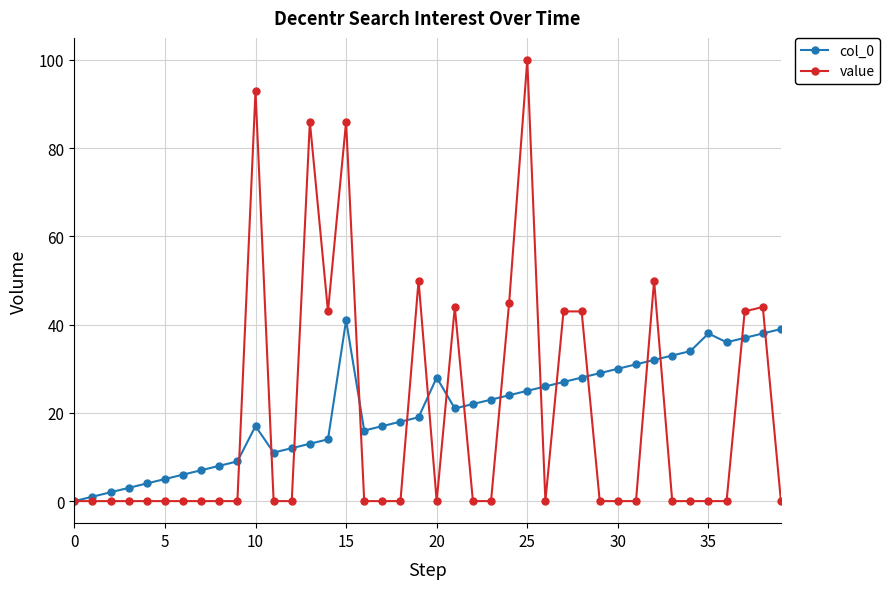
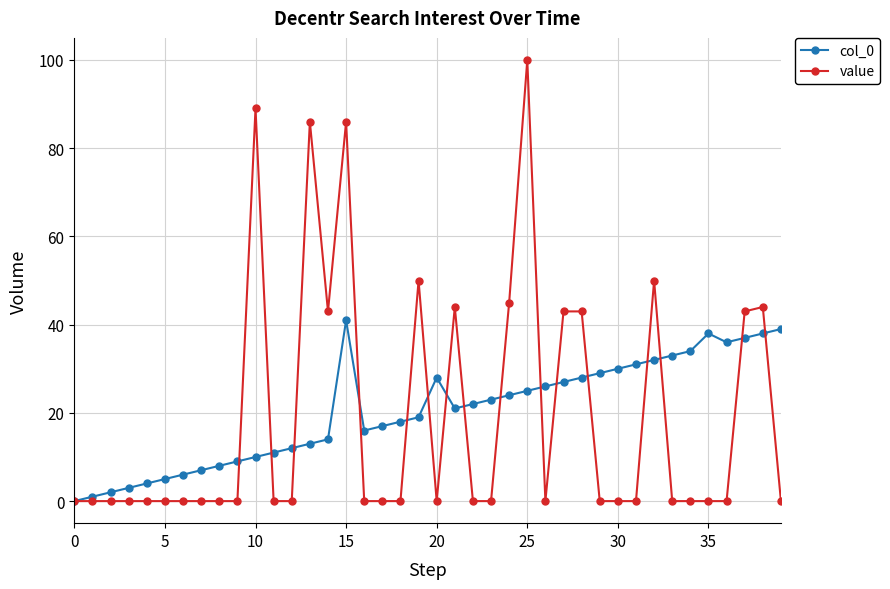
  {
    "col_0": {
      "5": 5,
-     "10": 17,
+     "10": 10,
      "15": 41,
      "20": 28,
      "25": 25,
      "30": 30,
      "35": 38
    },
    "value": {
      "5": 0,
-     "10": 93,
+     "10": 89,
      "15": 86,
      "20": 0,
      "25": 100,
      "30": 0,
      "35": 0
    }
  }
